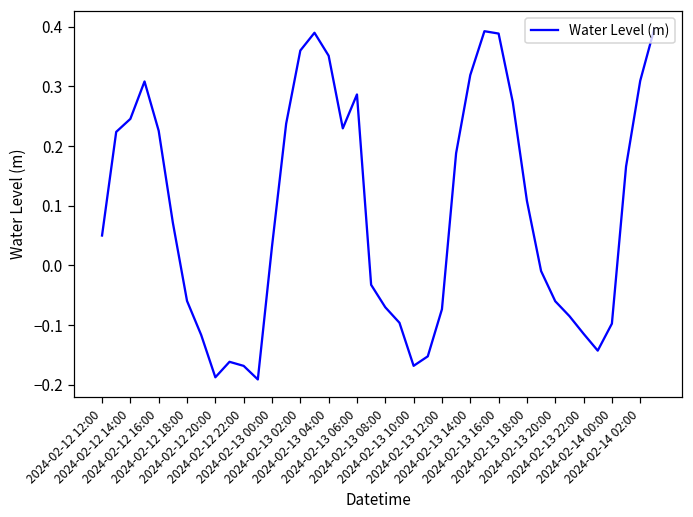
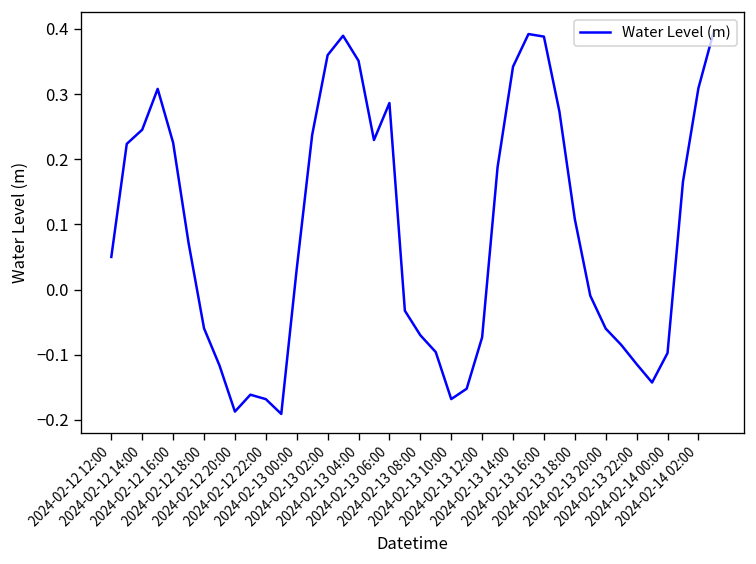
  {
    "2024-02-12 12:00": 0.05,
    "2024-02-12 14:00": 0.25,
    "2024-02-12 16:00": 0.23,
    "2024-02-12 18:00": -0.06,
    "2024-02-12 20:00": -0.19,
    "2024-02-12 22:00": -0.17,
    "2024-02-13 00:00": 0.03,
    "2024-02-13 02:00": 0.36,
    "2024-02-13 04:00": 0.35,
    "2024-02-13 06:00": 0.29,
    "2024-02-13 08:00": -0.07,
    "2024-02-13 10:00": -0.17,
    "2024-02-13 12:00": -0.07,
-   "2024-02-13 14:00": 0.32,
+   "2024-02-13 14:00": 0.34,
    "2024-02-13 16:00": 0.39,
    "2024-02-13 18:00": 0.11,
    "2024-02-13 20:00": -0.06,
    "2024-02-13 22:00": -0.11,
    "2024-02-14 00:00": -0.10,
    "2024-02-14 02:00": 0.31
  }
